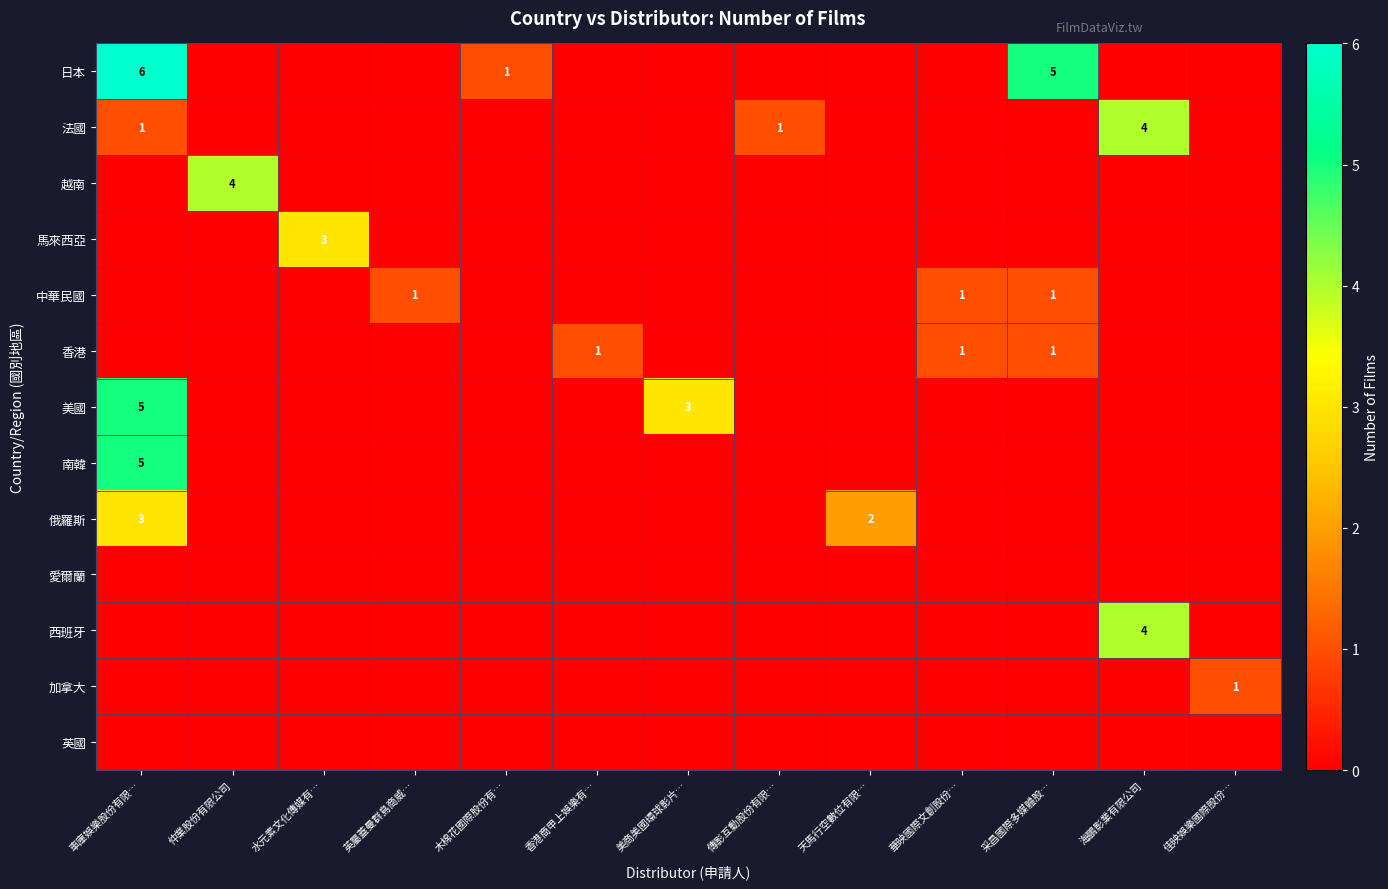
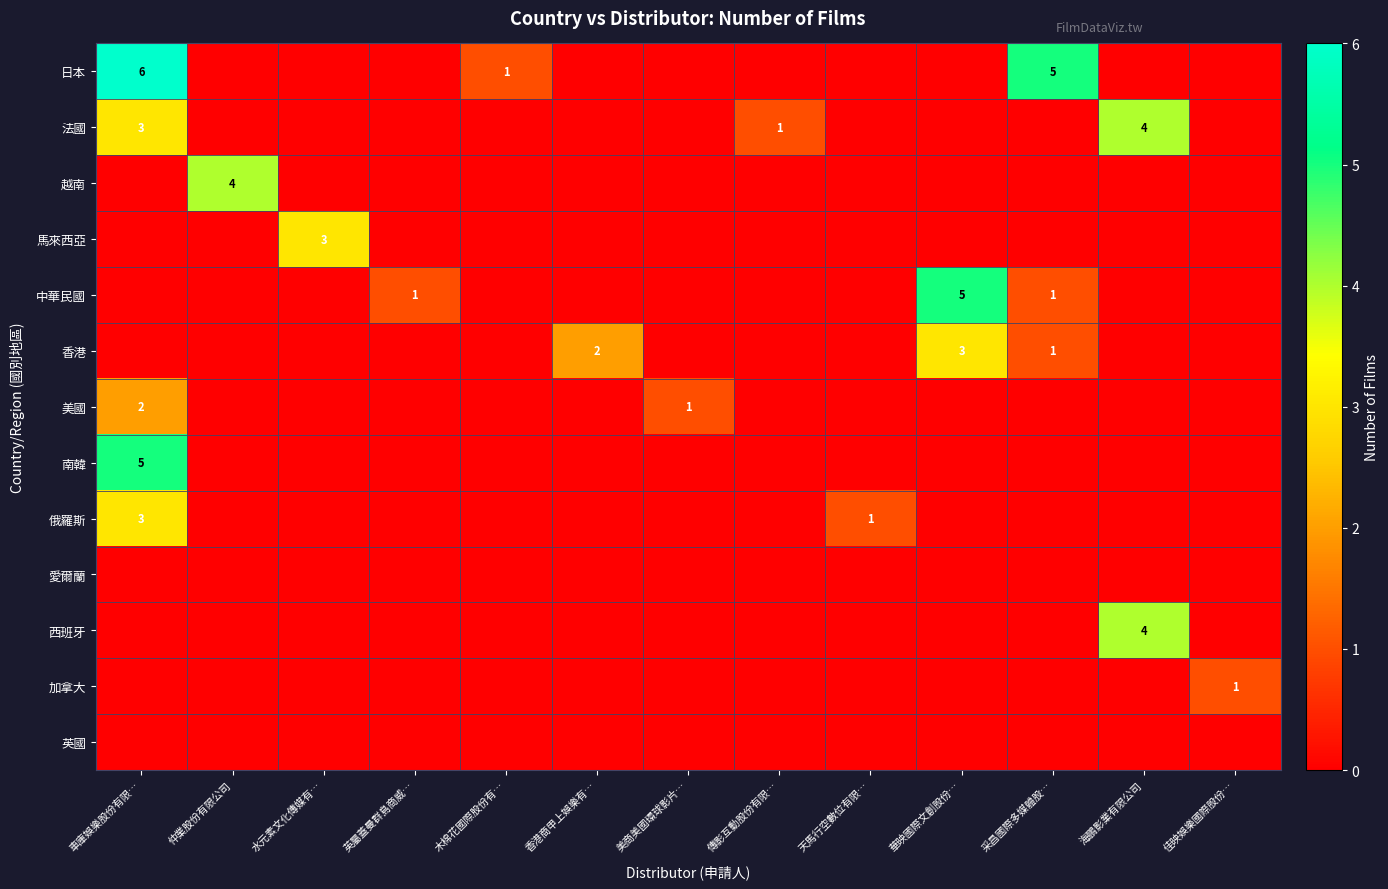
  {
    "日本": {
      "車庫娛樂股份有限…": 6,
      "木棉花國際股份有…": 1,
      "采昌國際多媒體股…": 5
    },
    "法國": {
-     "車庫娛樂股份有限…": 1,
+     "車庫娛樂股份有限…": 3,
      "傳影互動股份有限…": 1,
      "海鵬影業有限公司": 4
    },
    "越南": {
      "仲業股份有限公司": 4
    },
    "馬來西亞": {
      "水元素文化傳媒有…": 3
    },
    "中華民國": {
      "英屬蓋曼群島商威…": 1,
-     "華映國際文創股份…": 1,
+     "華映國際文創股份…": 5,
      "采昌國際多媒體股…": 1
    },
    "香港": {
-     "香港商甲上娛樂有…": 1,
-     "華映國際文創股份…": 1,
+     "香港商甲上娛樂有…": 2,
+     "華映國際文創股份…": 3,
      "采昌國際多媒體股…": 1
    },
    "美國": {
-     "車庫娛樂股份有限…": 5,
-     "美商美國環球影片…": 3
+     "車庫娛樂股份有限…": 2,
+     "美商美國環球影片…": 1
    },
    "南韓": {
      "車庫娛樂股份有限…": 5
    },
    "俄羅斯": {
      "車庫娛樂股份有限…": 3,
-     "天馬行空數位有限…": 2
+     "天馬行空數位有限…": 1
    },
    "西班牙": {
      "海鵬影業有限公司": 4
    },
    "加拿大": {
      "佳映娛樂國際股份…": 1
    }
  }
